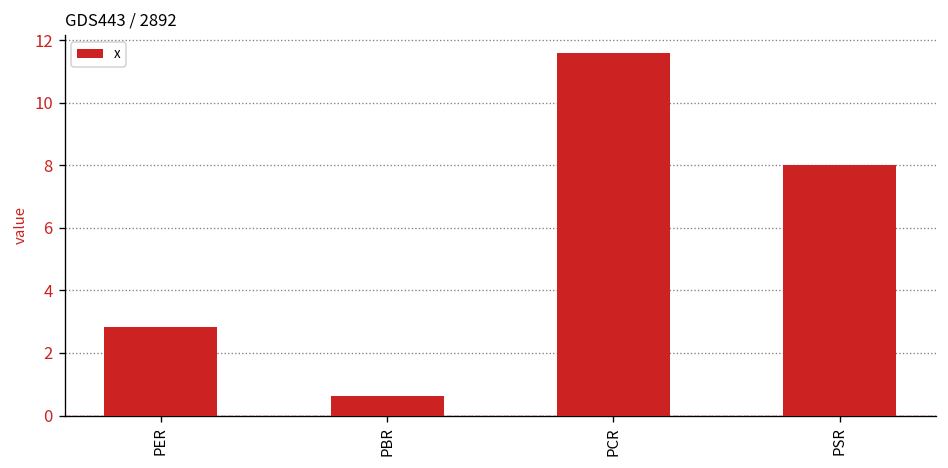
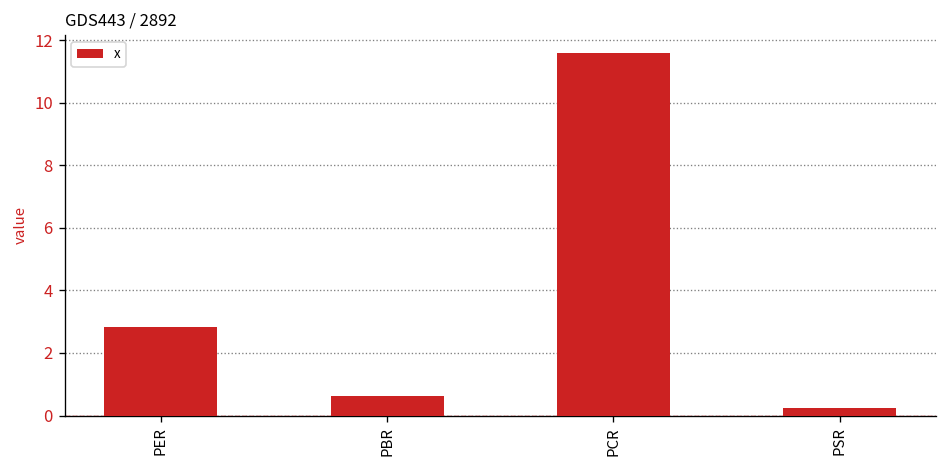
  {
    "PER": 2.8,
    "PBR": 0.6,
    "PCR": 11.6,
-   "PSR": 8.0
+   "PSR": 0.2
  }
